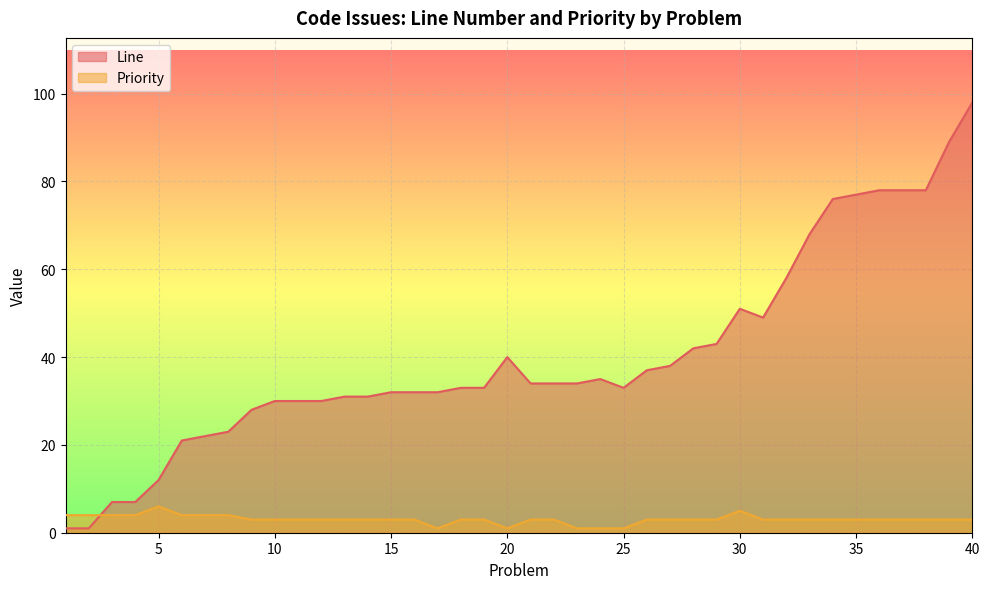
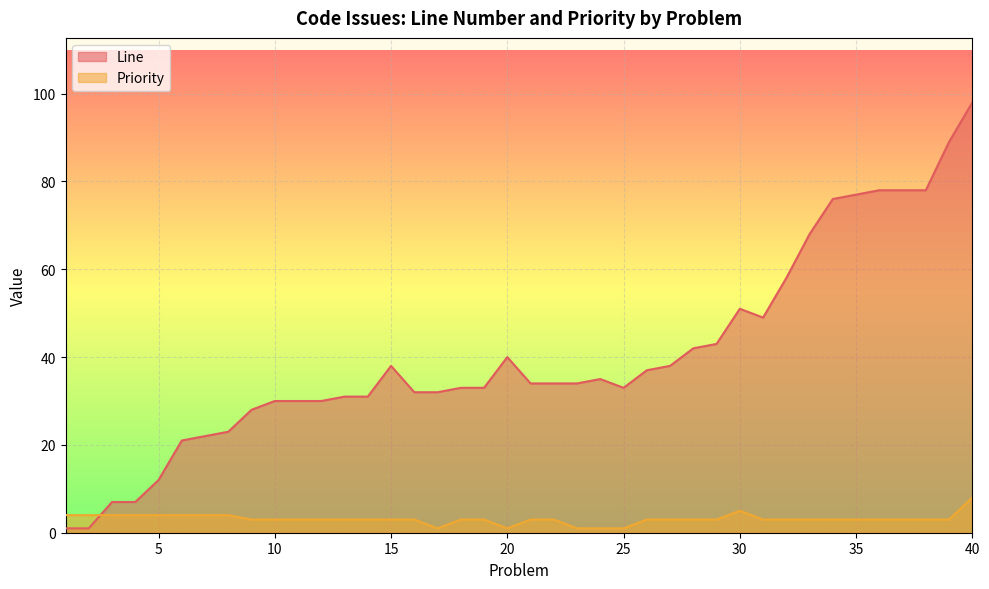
  {
    "Line": {
      "5": 12,
      "10": 30,
-     "15": 32,
+     "15": 38,
      "20": 40,
      "25": 33,
      "30": 51,
      "35": 77,
      "40": 98
    },
    "Priority": {
-     "5": 6,
+     "5": 4,
      "10": 3,
      "15": 3,
      "20": 1,
      "25": 1,
      "30": 5,
      "35": 3,
-     "40": 3
+     "40": 8
    }
  }
